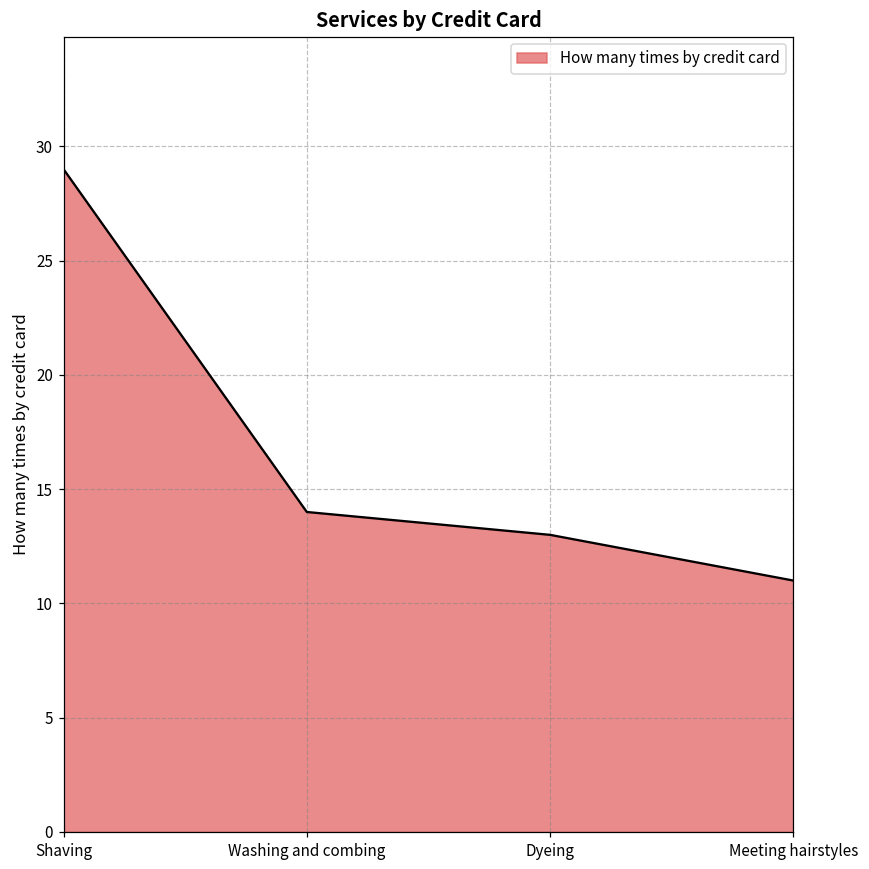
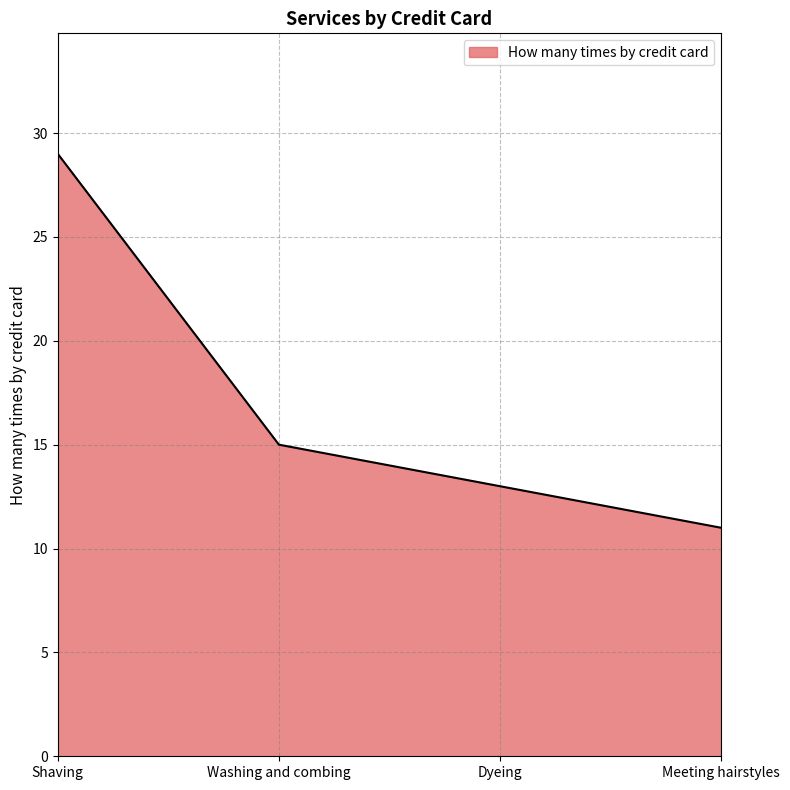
  {
    "Shaving": 29,
-   "Washing and combing": 14,
+   "Washing and combing": 15,
    "Dyeing": 13,
    "Meeting hairstyles": 11
  }
